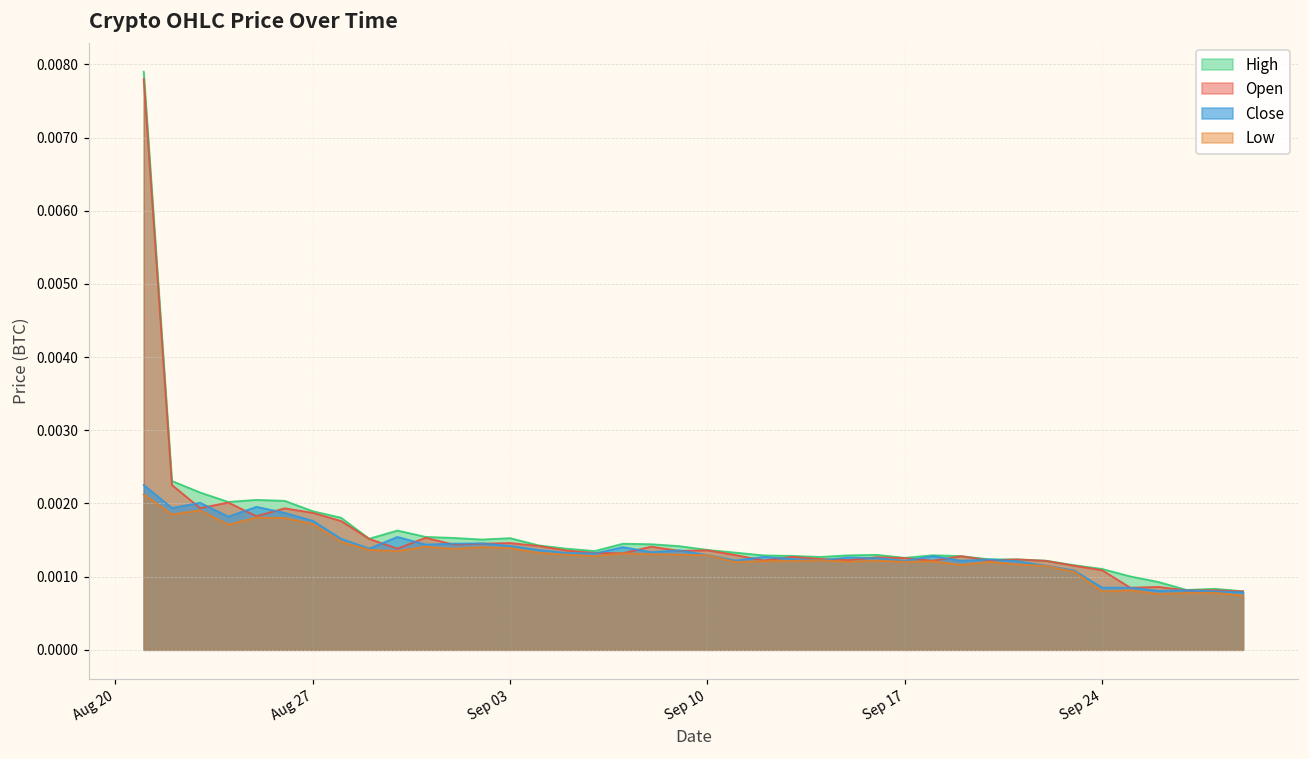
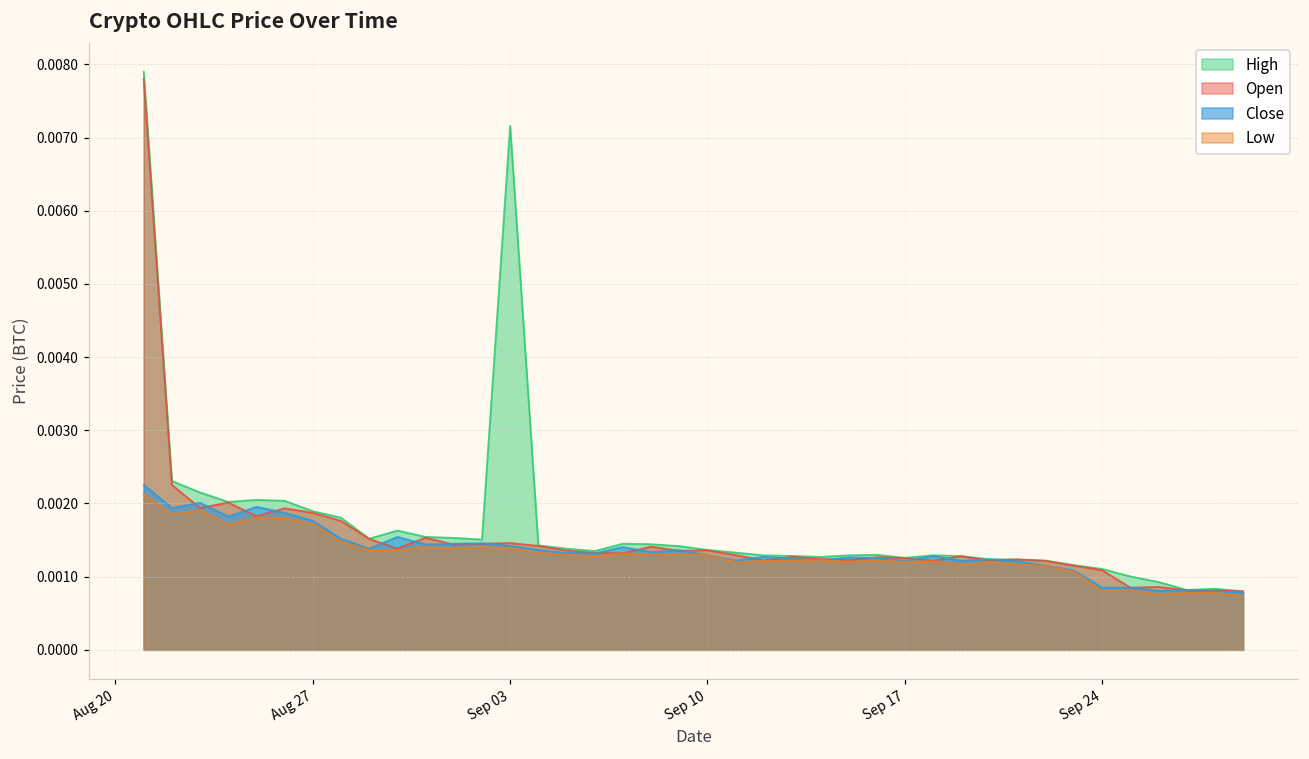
  {
    "High": {
-     "Sep 03": 0.0015
+     "Sep 03": 0.0072
    },
    "Close": {
      "Aug 27": 0.0018,
      "Sep 24": 0.0009
    }
  }
